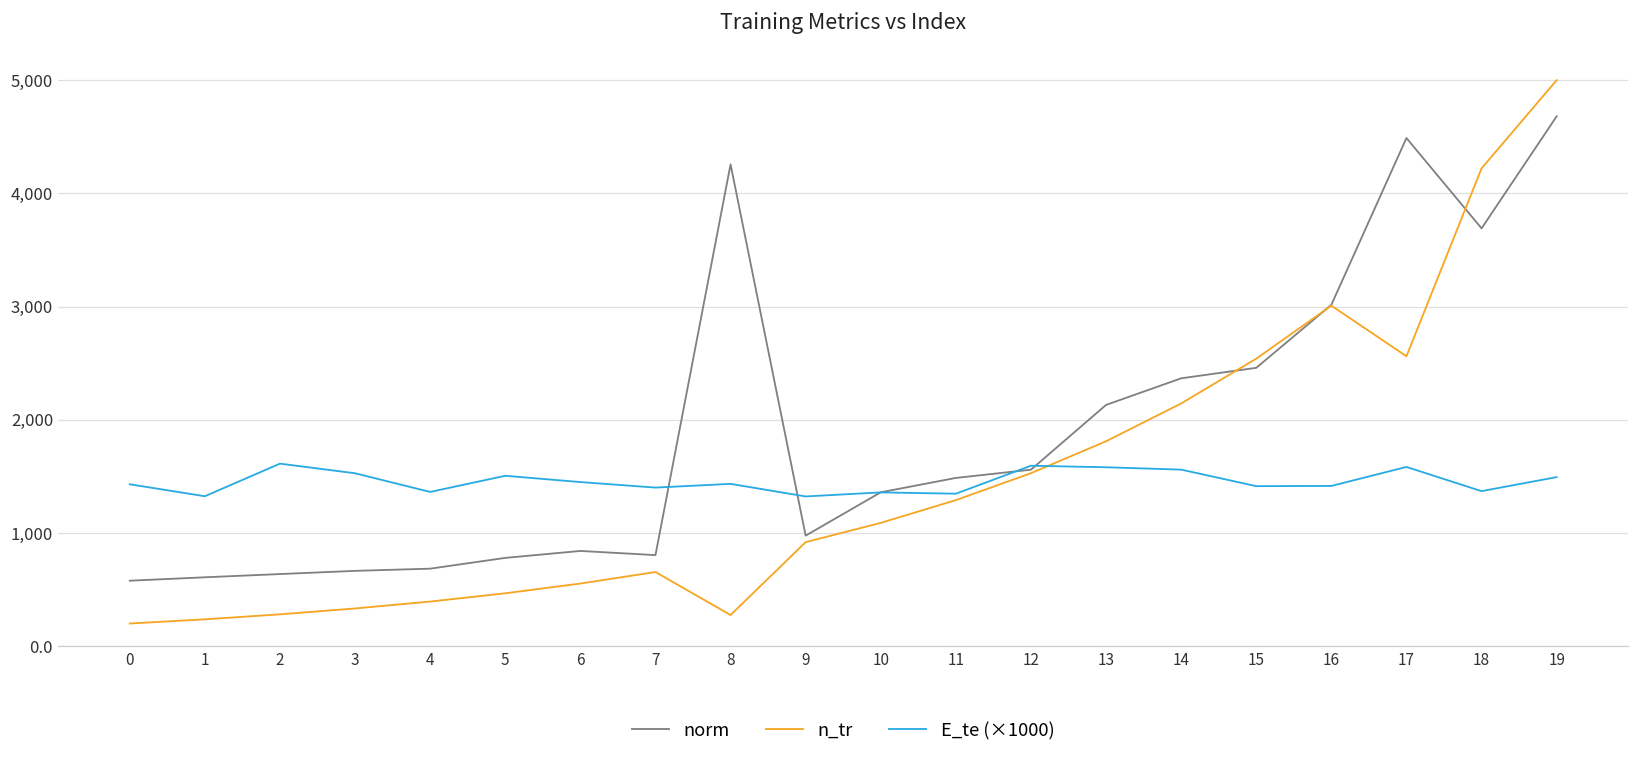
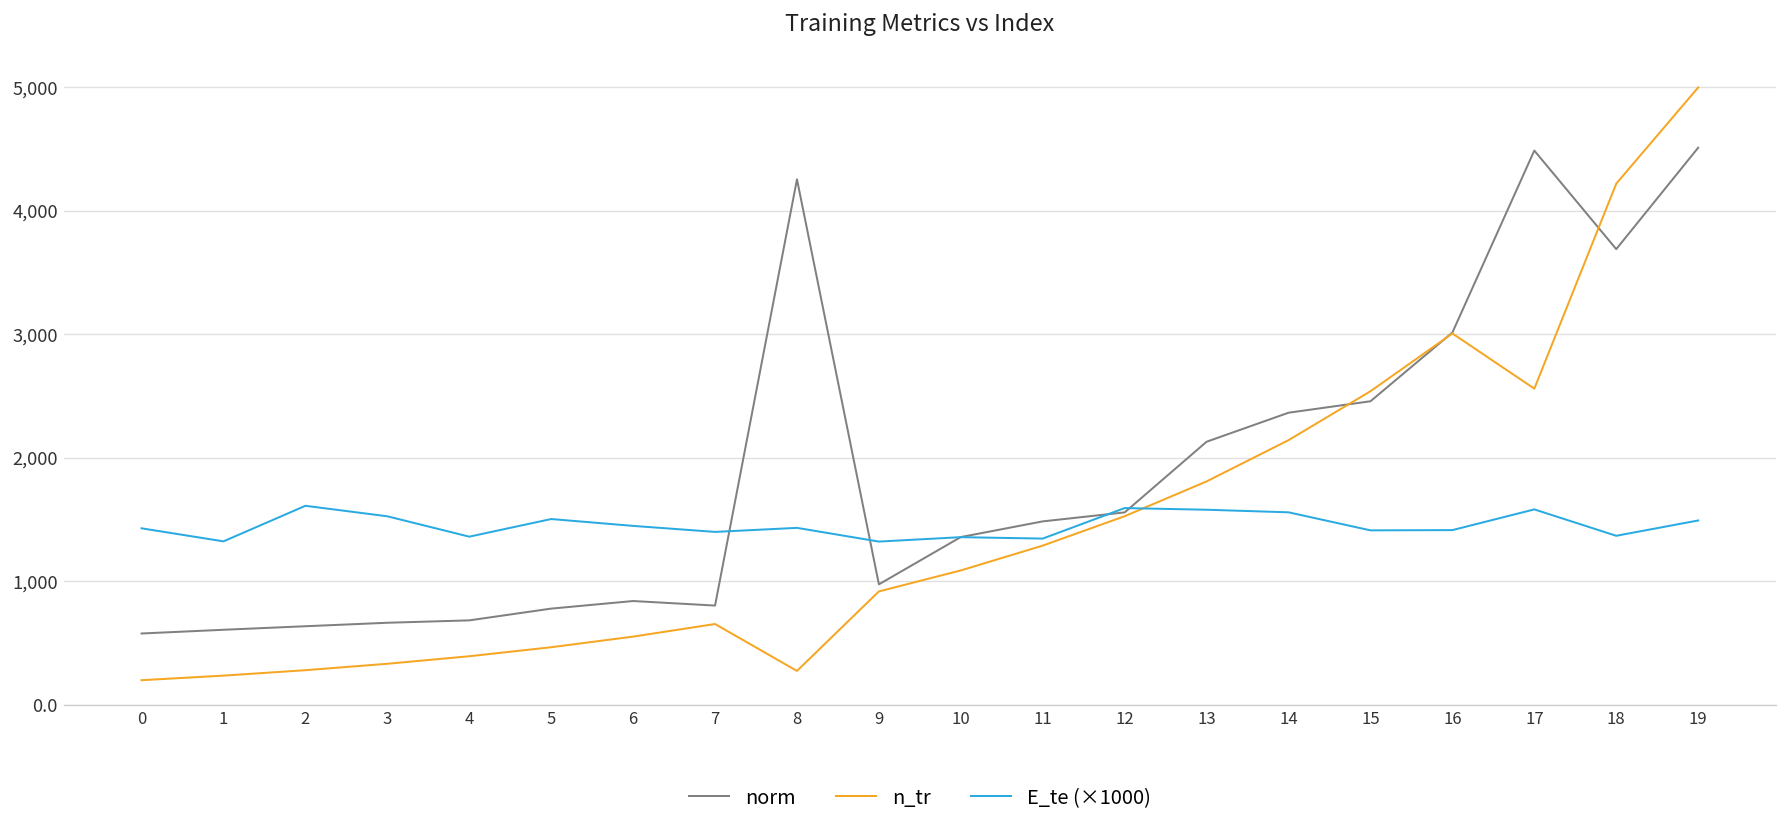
  {
    "norm": {
      "0": "580",
      "1": "610",
      "2": "640",
      "3": "670",
      "4": "680",
      "5": "780",
      "6": "840",
      "7": "800",
      "8": "4,260",
      "9": "980",
      "11": "1,490",
      "12": "1,560",
      "13": "2,130",
      "14": "2,370",
      "15": "2,460",
      "17": "4,490",
      "18": "3,690",
-     "19": "4,680"
+     "19": "4,510"
    },
    "n_tr": {
      "0": "200",
      "1": "240",
      "2": "280",
      "3": "330",
      "4": "390",
      "5": "470",
      "6": "550",
      "7": "660",
      "8": "280",
      "9": "920",
      "10": "1,090",
      "11": "1,290",
      "12": "1,530",
      "13": "1,810",
      "14": "2,140",
      "15": "2,540",
      "17": "2,560",
      "18": "4,220",
      "19": "5,000"
    },
    "E_te (×1000)": {
      "0": "1,430",
      "1": "1,320",
      "2": "1,610",
      "3": "1,530",
      "4": "1,360",
      "5": "1,510",
      "6": "1,450",
      "7": "1,400",
      "8": "1,430",
      "9": "1,320",
      "11": "1,350",
      "12": "1,590",
      "13": "1,580",
      "14": "1,560",
      "15": "1,410",
      "16": "1,420",
      "17": "1,580",
      "18": "1,370",
      "19": "1,490"
    }
  }
